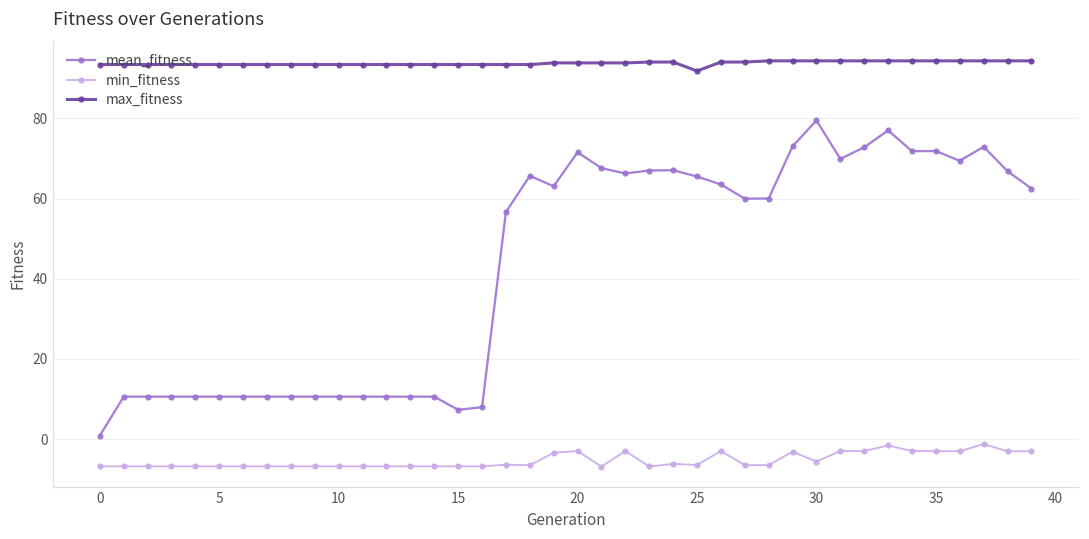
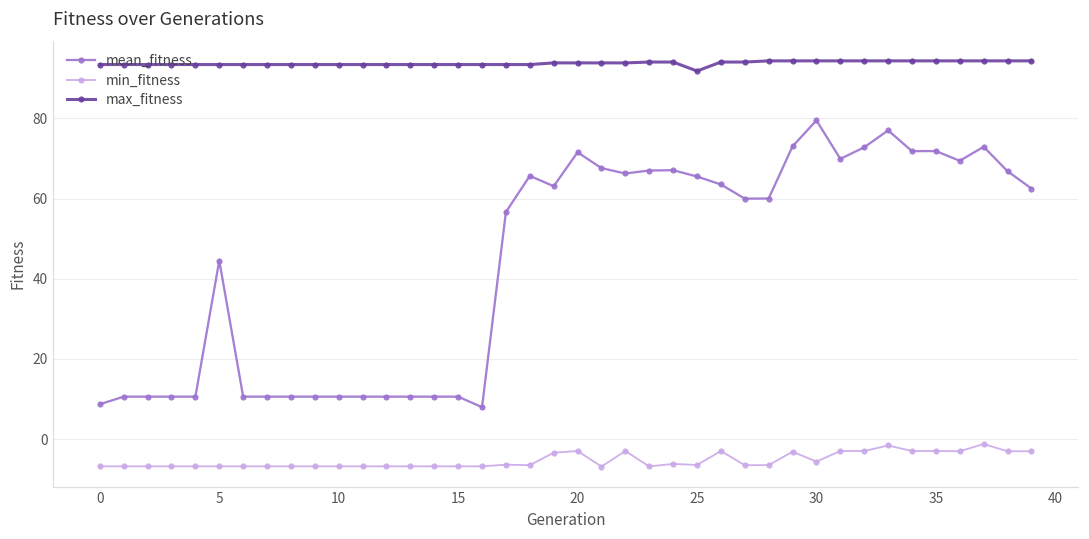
  {
    "mean_fitness": {
-     "0": 1,
-     "5": 11,
+     "0": 9,
+     "5": 45,
      "10": 11,
-     "15": 7,
+     "15": 11,
      "20": 72,
      "25": 65,
      "30": 79,
      "35": 72
    },
    "min_fitness": {
      "0": -7,
      "5": -7,
      "10": -7,
      "15": -7,
      "20": -3,
      "25": -6,
      "30": -6,
      "35": -3
    },
    "max_fitness": {
      "0": 93,
      "5": 93,
      "10": 93,
      "15": 93,
      "20": 94,
      "25": 92,
      "30": 94,
      "35": 94
    }
  }
